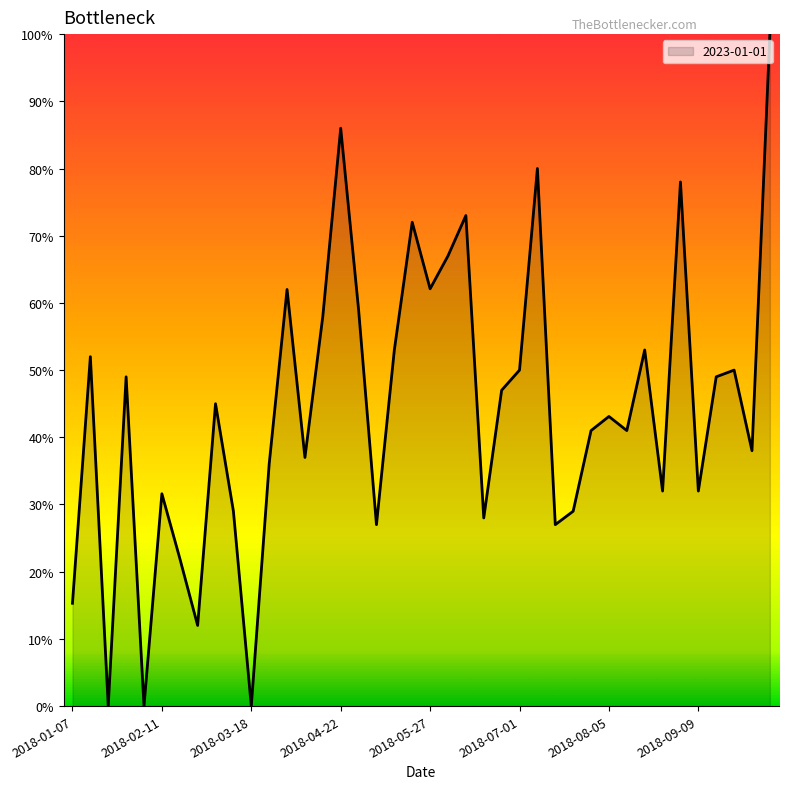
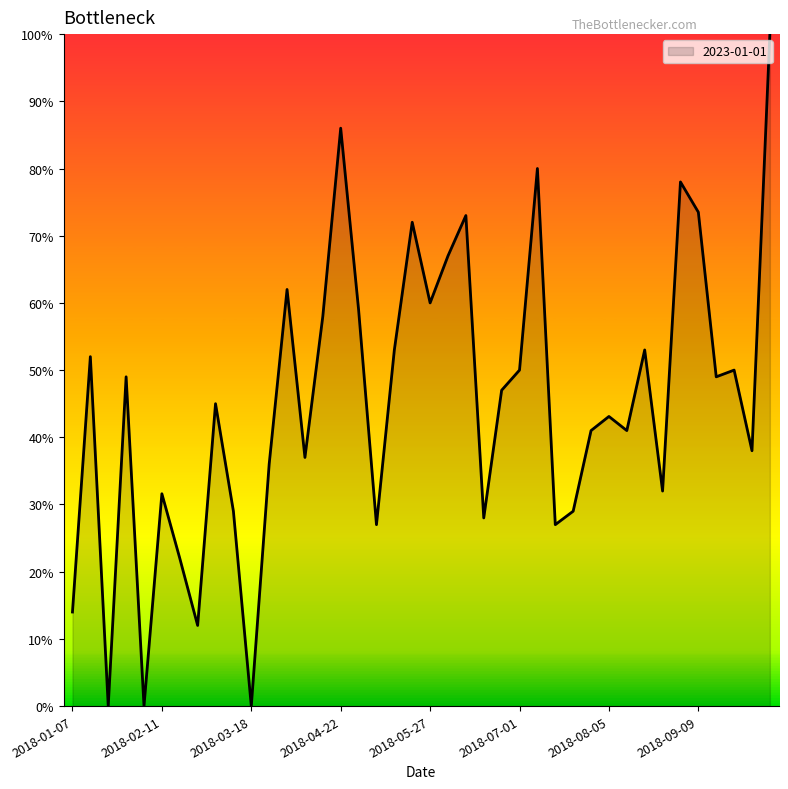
  {
-   "2018-01-07": "15%",
+   "2018-01-07": "14%",
    "2018-02-11": "32%",
    "2018-03-18": "0%",
    "2018-04-22": "86%",
-   "2018-05-27": "62%",
+   "2018-05-27": "60%",
    "2018-07-01": "50%",
    "2018-08-05": "43%",
-   "2018-09-09": "32%"
+   "2018-09-09": "74%"
  }
